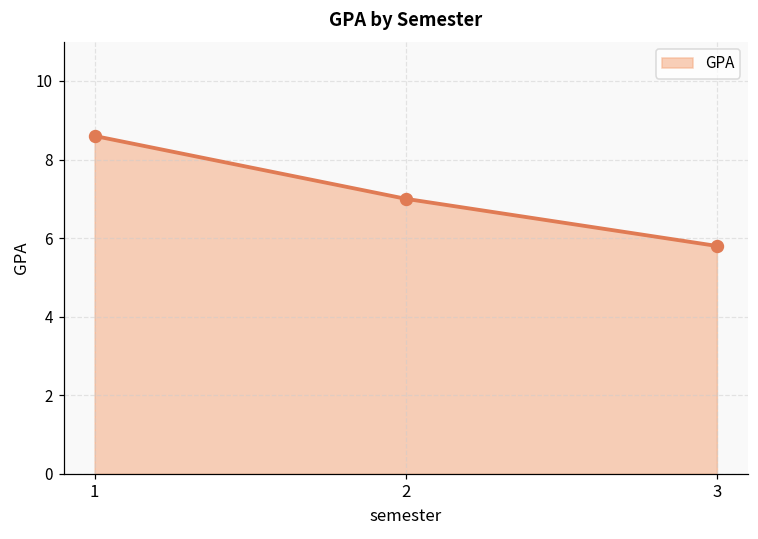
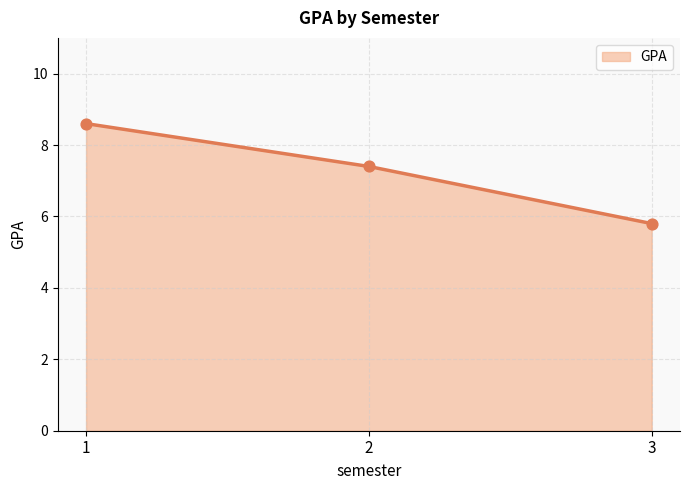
  {
    "1": 8.6,
-   "2": 7.0,
+   "2": 7.4,
    "3": 5.8
  }
